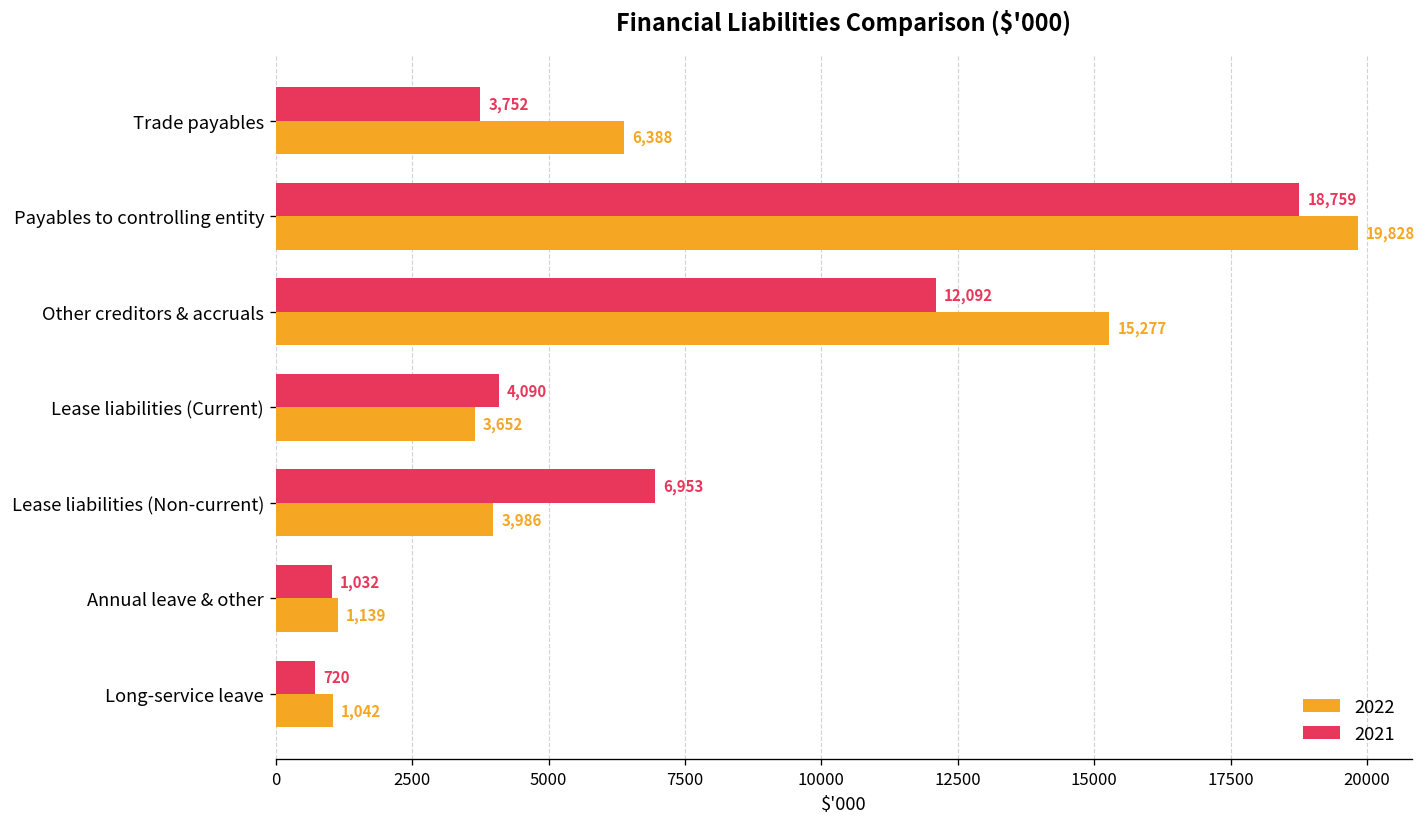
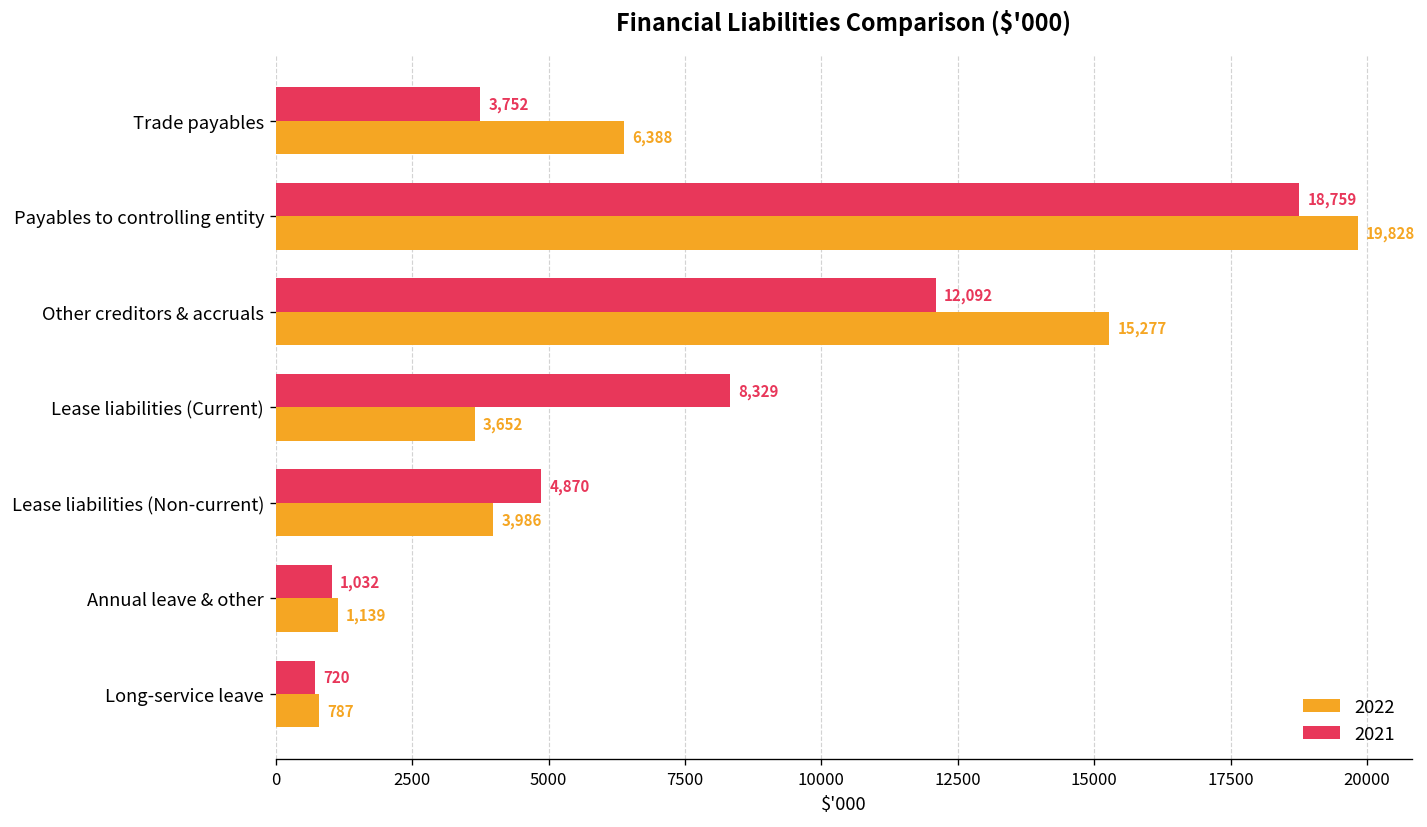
  {
    "2022": {
      "Trade payables": "6,388",
      "Payables to controlling entity": "19,828",
      "Other creditors & accruals": "15,277",
      "Lease liabilities (Current)": "3,652",
      "Lease liabilities (Non-current)": "3,986",
      "Annual leave & other": "1,139",
-     "Long-service leave": "1,042"
+     "Long-service leave": "787"
    },
    "2021": {
      "Trade payables": "3,752",
      "Payables to controlling entity": "18,759",
      "Other creditors & accruals": "12,092",
-     "Lease liabilities (Current)": "4,090",
-     "Lease liabilities (Non-current)": "6,953",
+     "Lease liabilities (Current)": "8,329",
+     "Lease liabilities (Non-current)": "4,870",
      "Annual leave & other": "1,032",
      "Long-service leave": "720"
    }
  }
